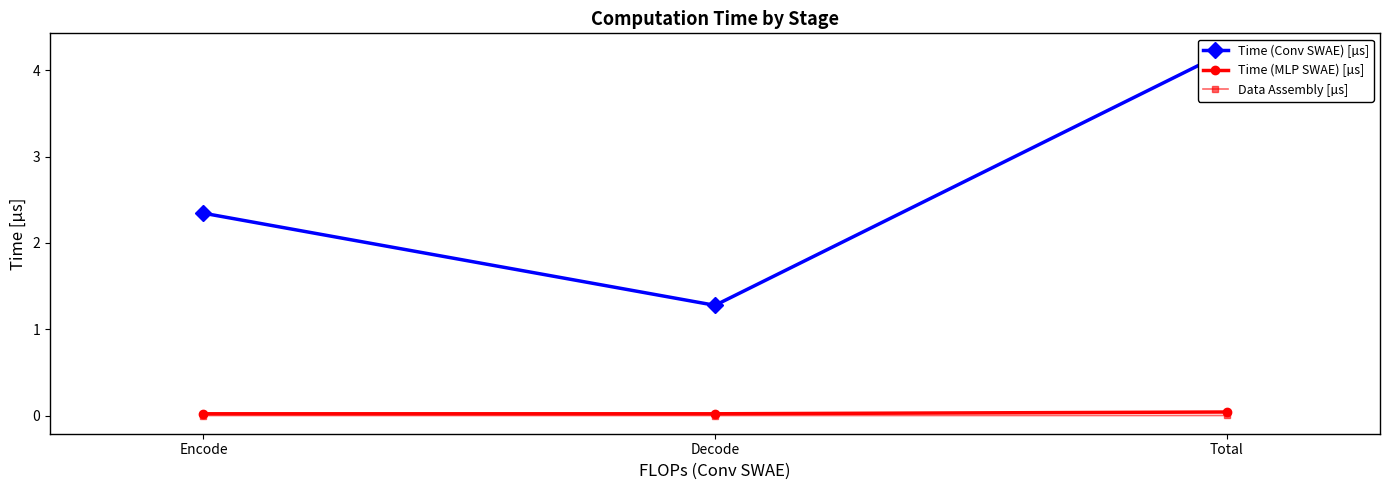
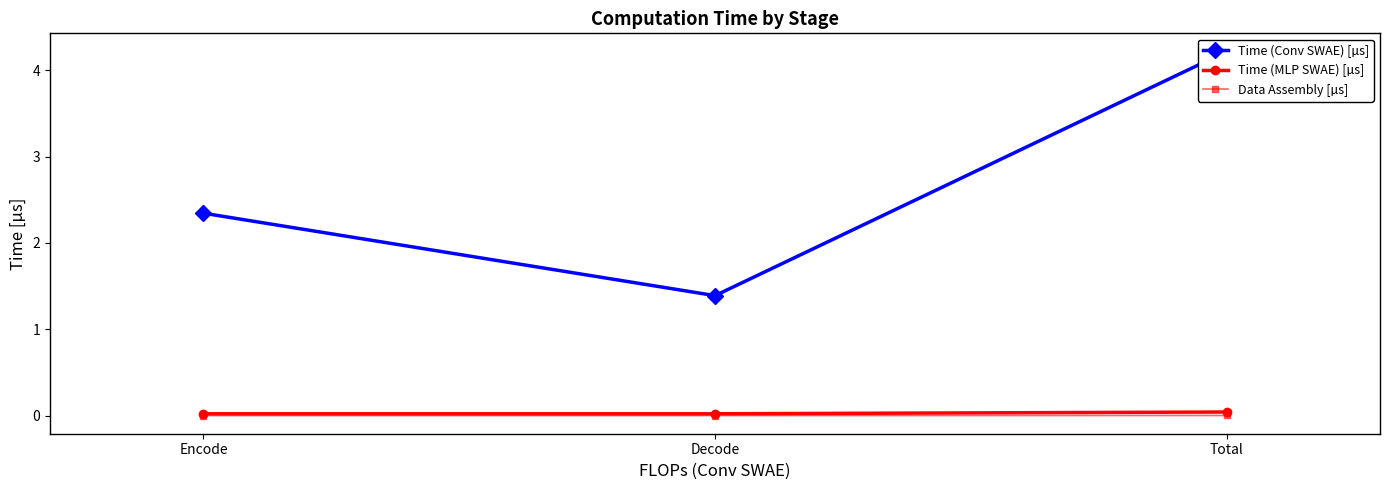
  {
    "Time (Conv SWAE) [µs]": {
      "Encode": 2.3,
-     "Decode": 1.3
+     "Decode": 1.4
    }
  }
